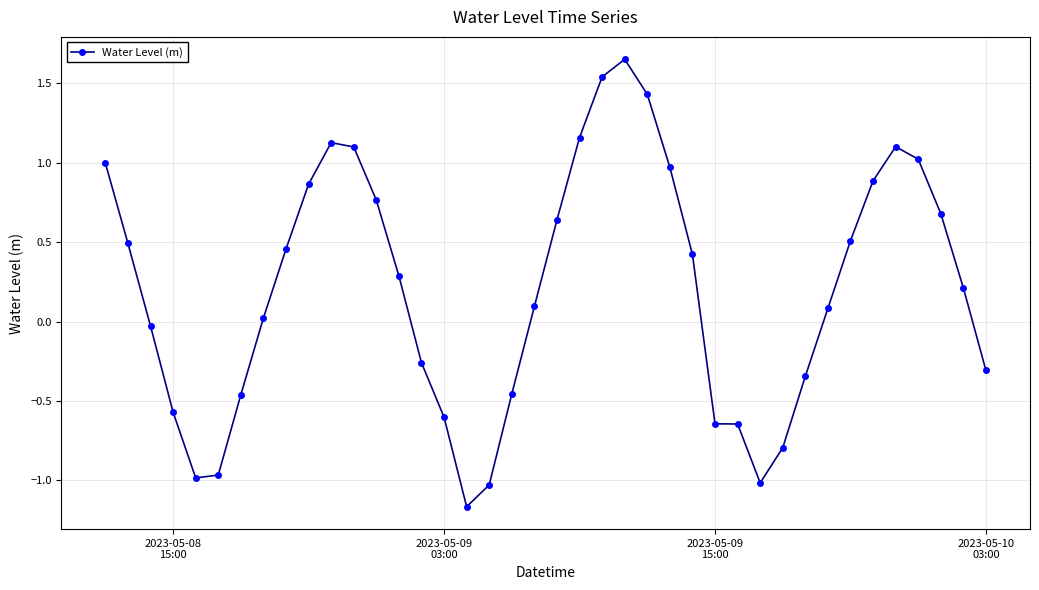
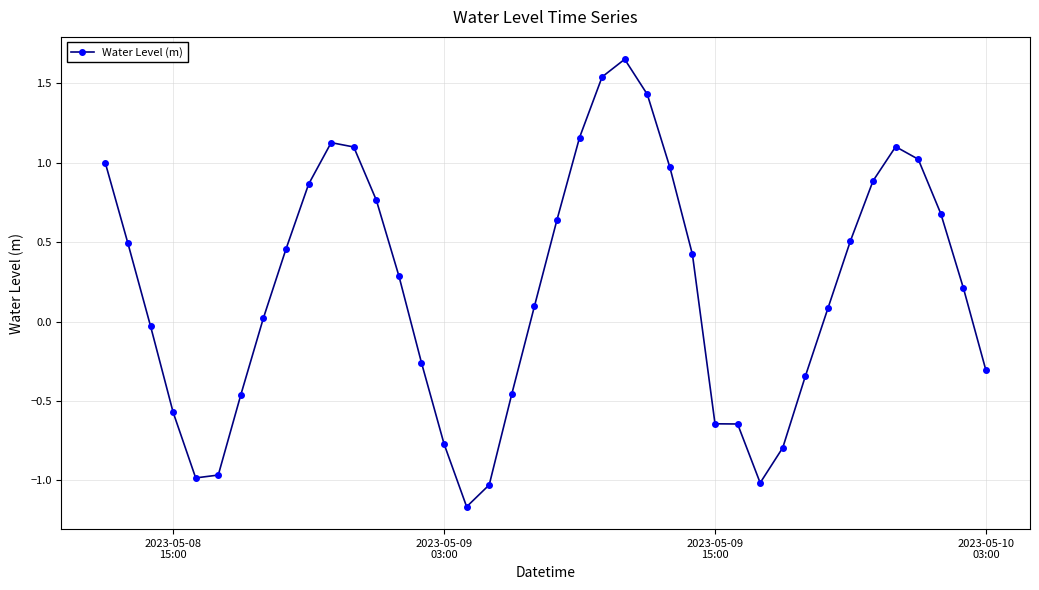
  {
    "2023-05-08 15:00": -0.57,
-   "2023-05-09 03:00": -0.60,
+   "2023-05-09 03:00": -0.77,
    "2023-05-09 15:00": -0.64,
    "2023-05-10 03:00": -0.31
  }
